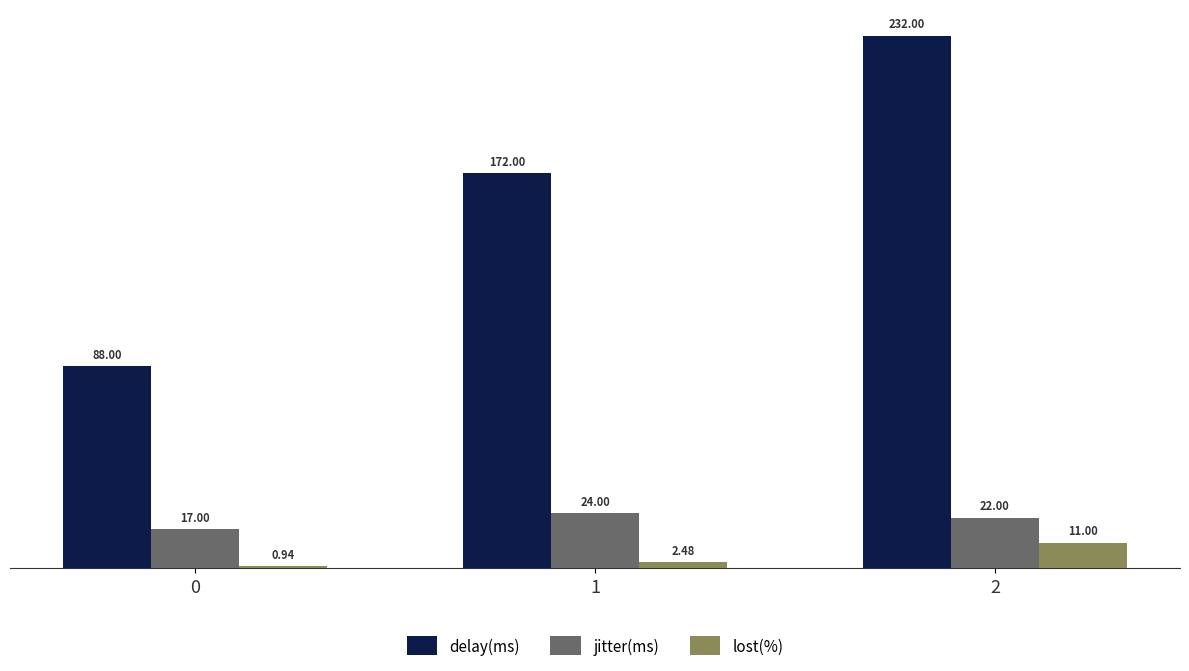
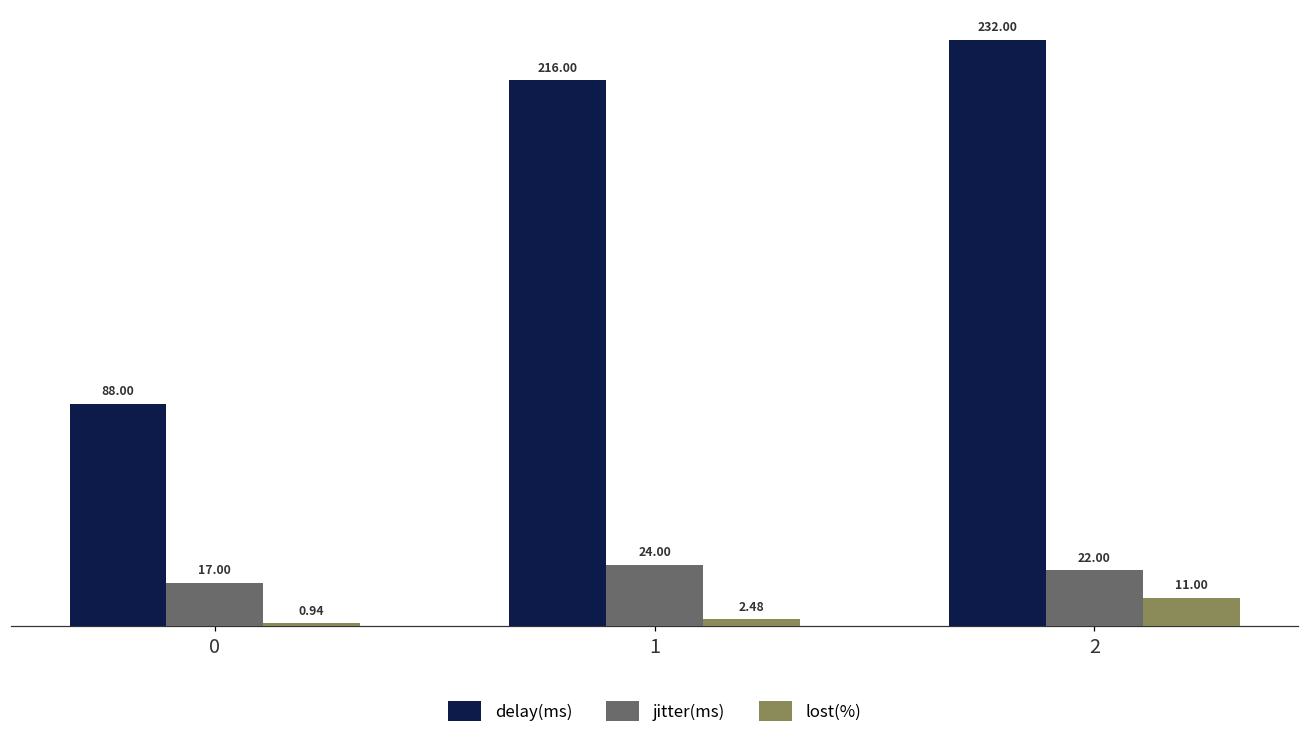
  {
    "delay(ms)": {
      "0": 88.00,
-     "1": 172.00,
+     "1": 216.00,
      "2": 232.00
    }
  }
